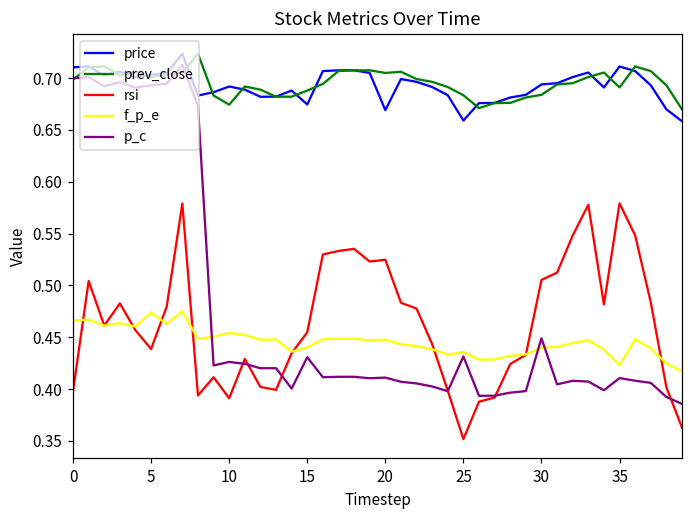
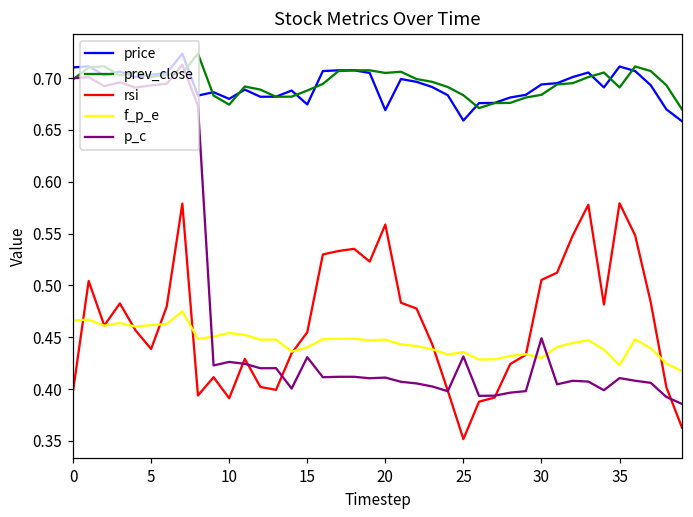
  {
    "price": {
      "0": 0.71,
-     "10": 0.69,
+     "10": 0.68,
      "15": 0.67,
      "20": 0.67,
      "25": 0.66,
      "30": 0.69,
      "35": 0.71
    },
    "prev_close": {
      "10": 0.67,
      "15": 0.69,
      "20": 0.70,
      "25": 0.68,
      "30": 0.68,
      "35": 0.69
    },
    "rsi": {
      "0": 0.40,
      "5": 0.44,
      "10": 0.39,
      "15": 0.45,
-     "20": 0.52,
+     "20": 0.56,
      "25": 0.35,
      "30": 0.51,
      "35": 0.58
    },
    "f_p_e": {
      "0": 0.47,
-     "5": 0.47,
+     "5": 0.46,
      "10": 0.45,
      "15": 0.44,
      "20": 0.45,
      "25": 0.44,
-     "30": 0.44,
+     "30": 0.43,
      "35": 0.42
    },
    "p_c": {
      "10": 0.43,
      "15": 0.43,
      "20": 0.41,
      "25": 0.43,
      "30": 0.45,
      "35": 0.41
    }
  }
